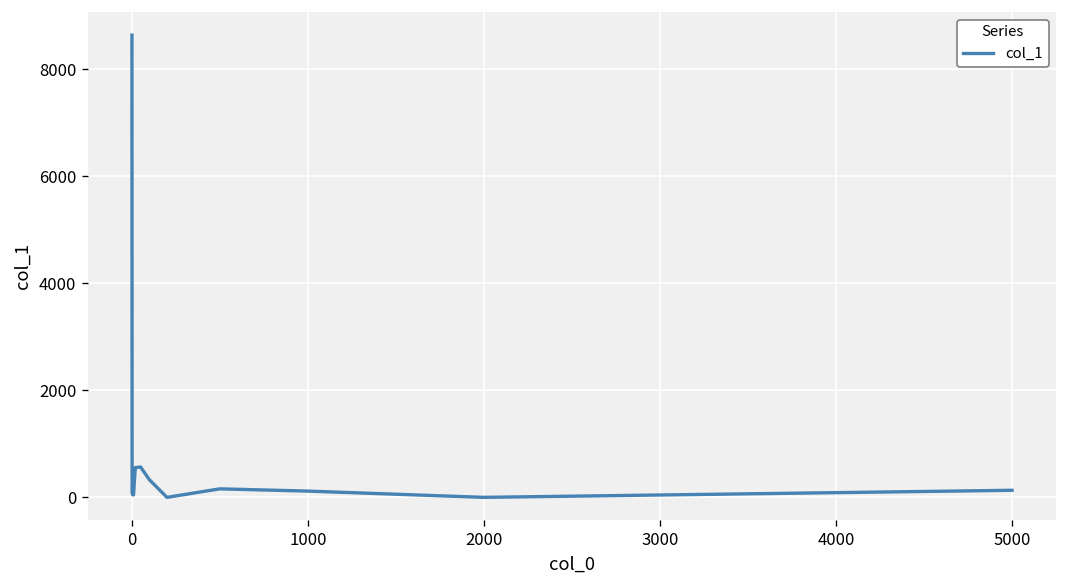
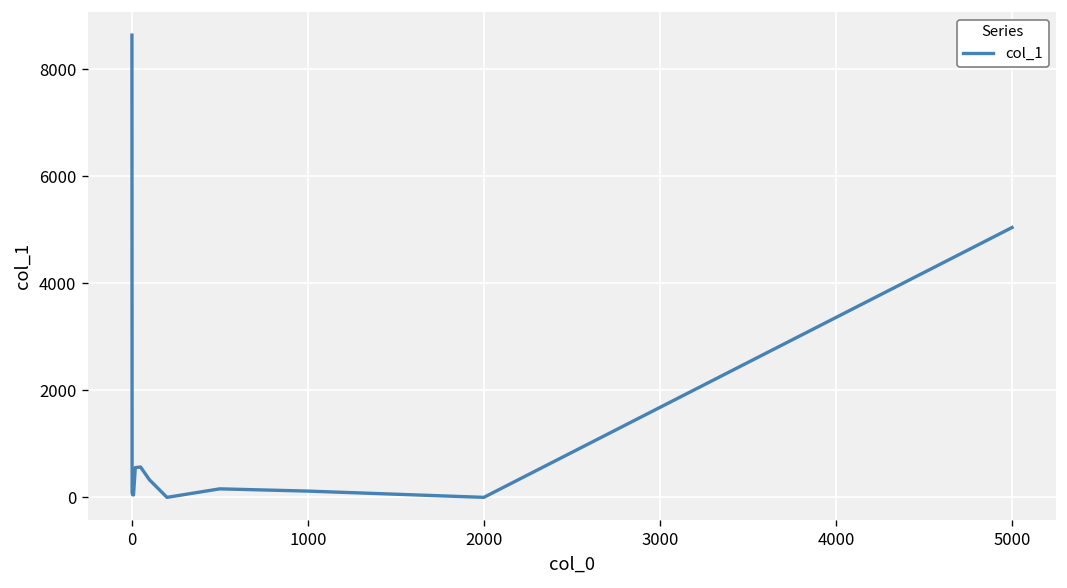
  {
    "1000": 100,
    "2000": 0,
-   "5000": 100
+   "5000": 5000
  }
